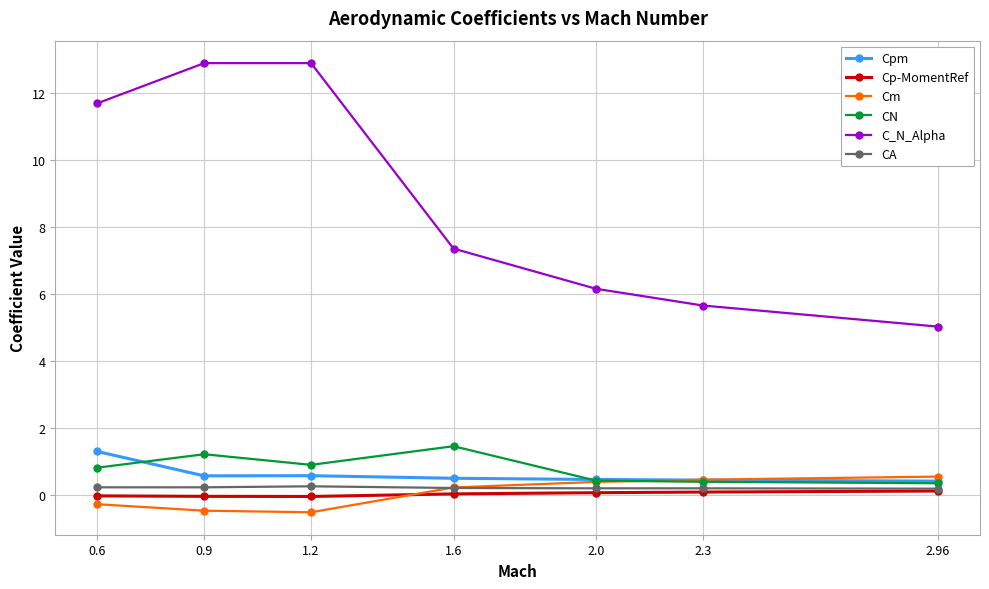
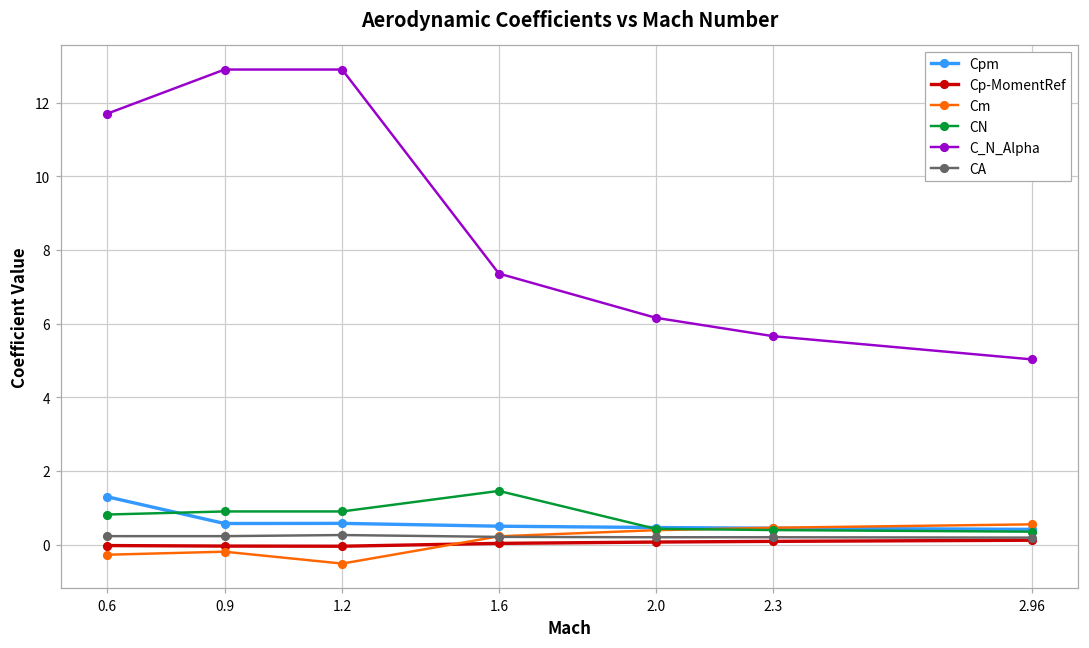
  {
    "Cpm": {
      "0.6": 1.3,
      "0.9": 0.6,
      "1.2": 0.6,
      "1.6": 0.5
    },
    "Cp-MomentRef": {
      "0.6": 0.0,
      "0.9": 0.0,
      "1.2": 0.0,
      "1.6": 0.0,
      "2.0": 0.1,
      "2.3": 0.1
    },
    "Cm": {
      "0.6": -0.3,
-     "0.9": -0.5,
+     "0.9": -0.2,
      "1.2": -0.5,
      "2.96": 0.6
    },
    "CN": {
      "0.6": 0.8,
-     "0.9": 1.2,
+     "0.9": 0.9,
      "1.2": 0.9,
      "1.6": 1.5
    },
    "C_N_Alpha": {
      "0.6": 11.7,
      "0.9": 12.9,
      "1.2": 12.9,
      "1.6": 7.4,
      "2.0": 6.2,
      "2.3": 5.7,
      "2.96": 5.0
    },
    "CA": {
      "0.6": 0.2,
      "0.9": 0.2,
      "1.2": 0.3,
      "2.0": 0.2,
      "2.3": 0.2
    }
  }
